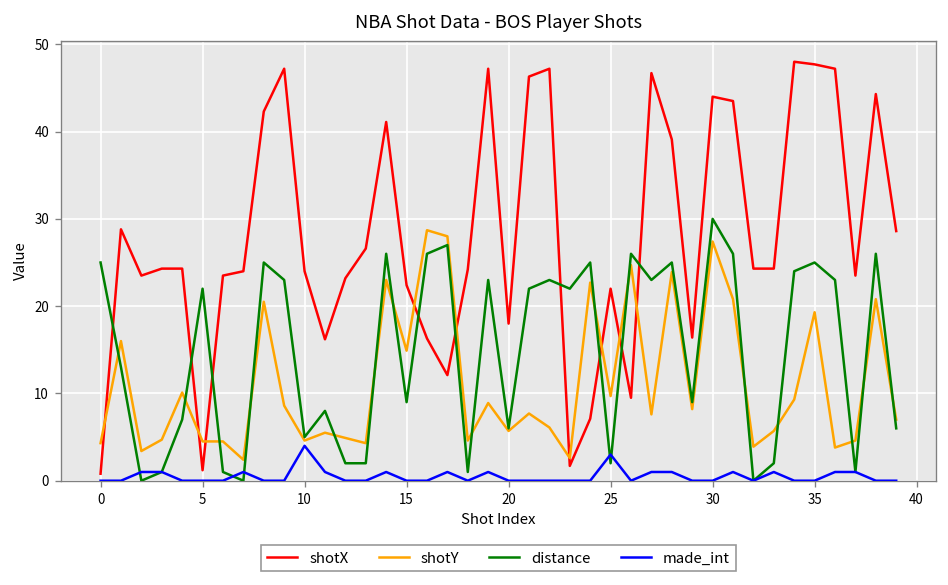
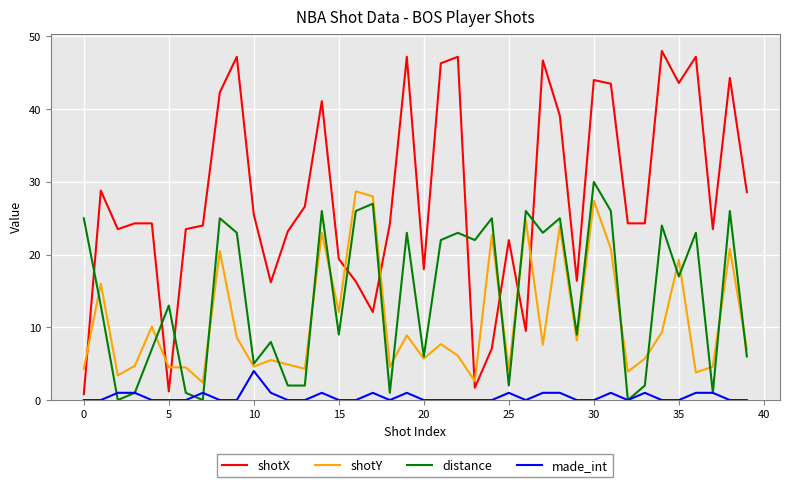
  {
    "shotX": {
      "0": 1,
      "5": 1,
-     "10": 24,
-     "15": 22,
+     "10": 26,
+     "15": 19,
      "20": 18,
      "25": 22,
      "30": 44,
-     "35": 48
+     "35": 44
    },
    "shotY": {
      "0": 4,
      "5": 5,
      "10": 5,
-     "15": 15,
-     "25": 10,
+     "15": 12,
+     "25": 4,
      "30": 27,
      "35": 19
    },
    "distance": {
      "0": 25,
-     "5": 22,
+     "5": 13,
      "10": 5,
      "15": 9,
      "25": 2,
      "30": 30,
-     "35": 25
+     "35": 17
    },
    "made_int": {
      "0": 0,
      "5": 0,
      "10": 4,
      "15": 0,
      "20": 0,
-     "25": 3,
+     "25": 1,
      "30": 0,
      "35": 0
    }
  }
